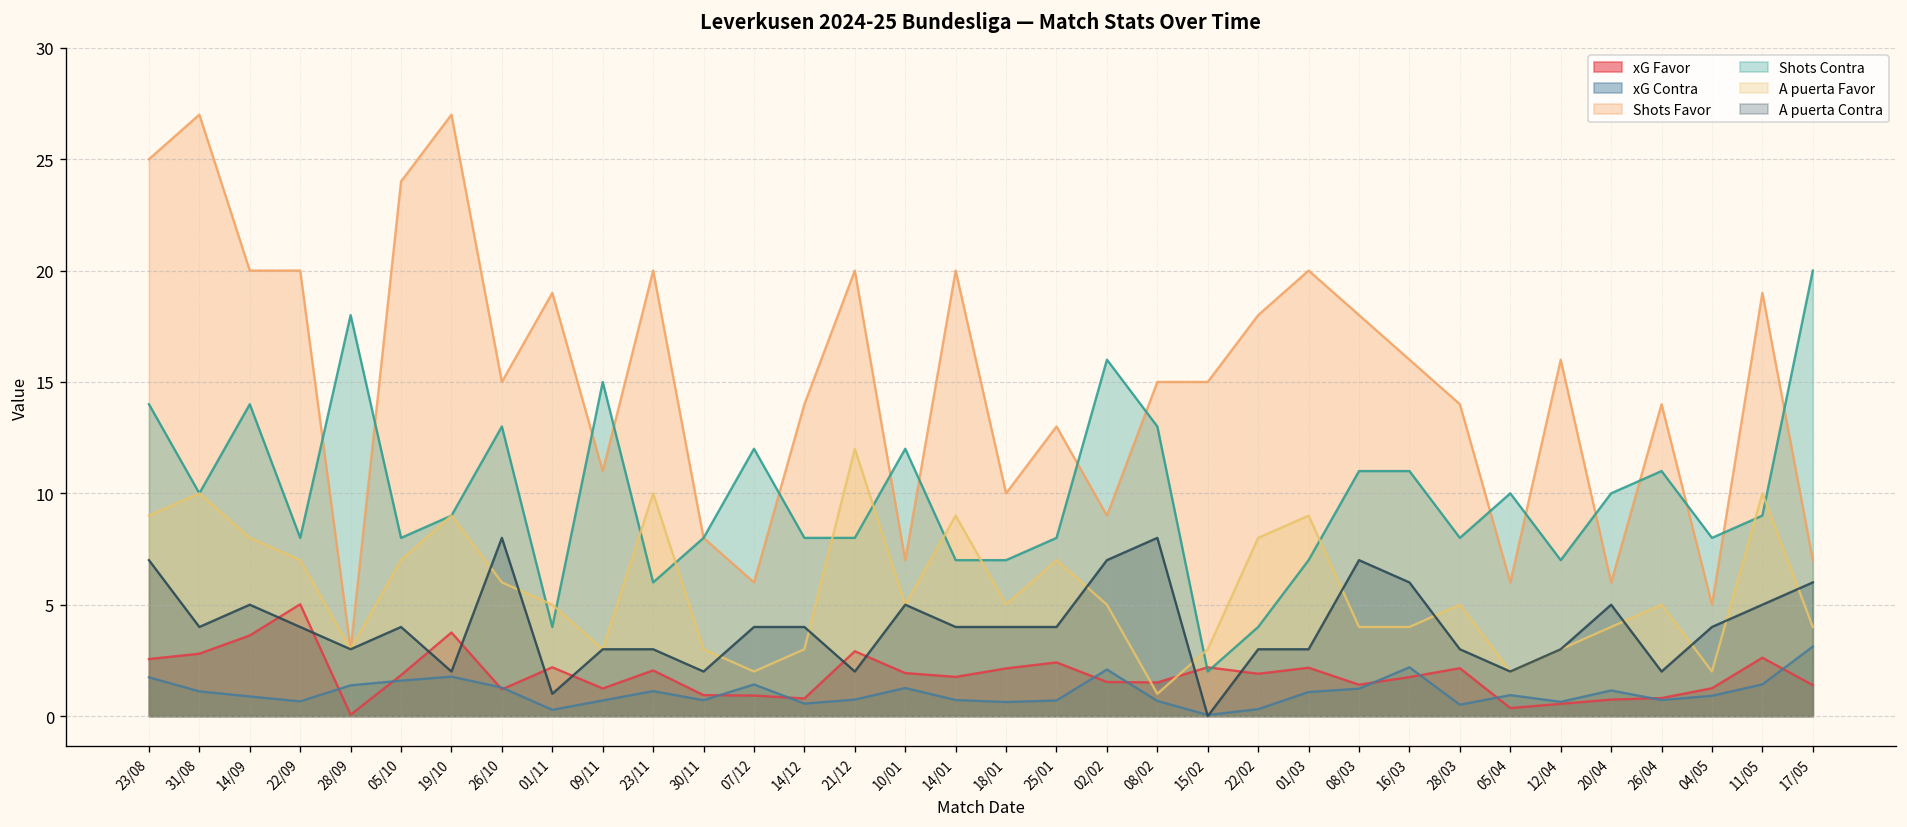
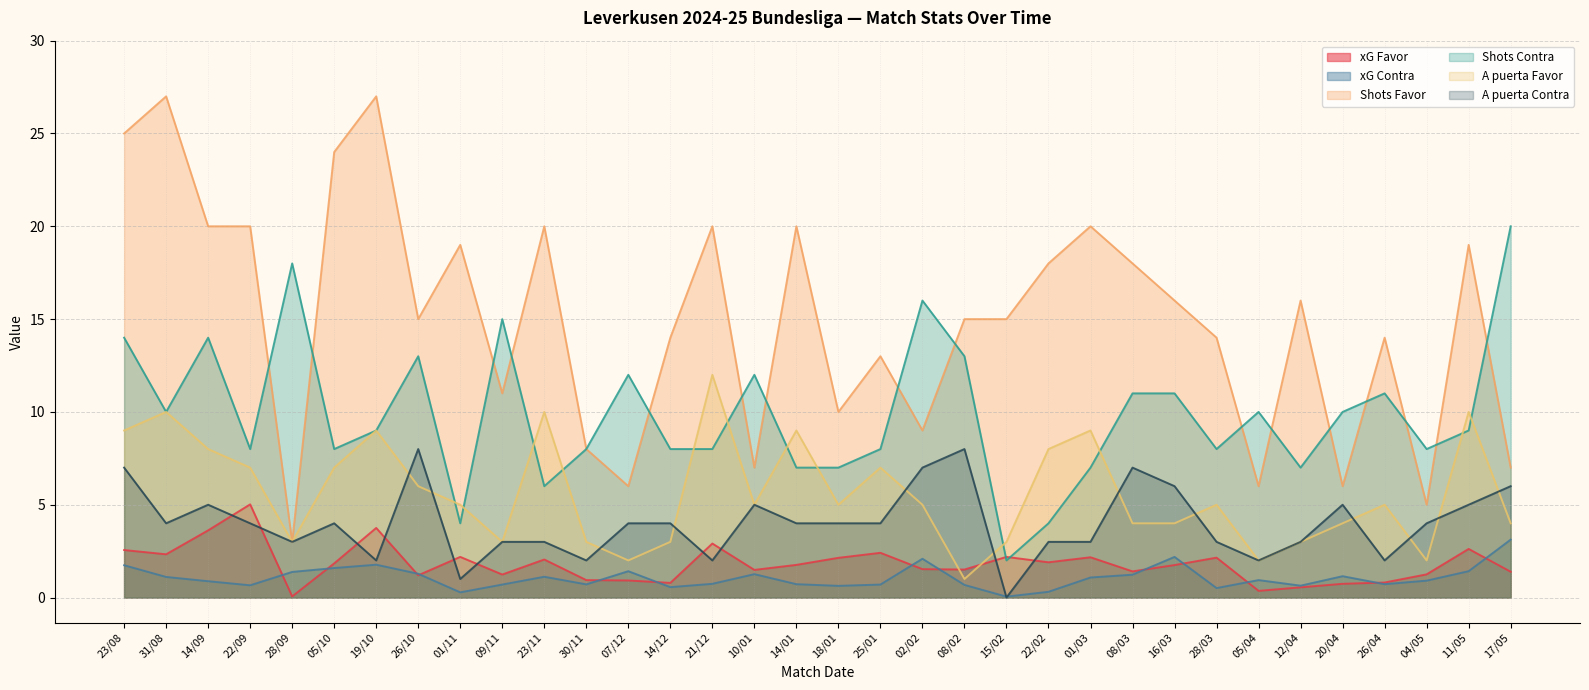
  {
    "xG Favor": {
      "23/08": 2.6,
-     "31/08": 2.8,
+     "31/08": 2.3,
      "14/09": 3.6,
      "22/09": 5.0,
      "28/09": 0.1,
      "05/10": 1.8,
      "19/10": 3.8,
      "01/11": 2.2,
      "09/11": 1.2,
      "23/11": 2.1,
      "30/11": 0.9,
      "07/12": 0.9,
      "14/12": 0.8,
      "21/12": 2.9,
-     "10/01": 1.9,
+     "10/01": 1.5,
      "14/01": 1.8,
      "18/01": 2.1,
      "25/01": 2.4,
      "02/02": 1.5,
      "08/02": 1.5,
      "15/02": 2.2,
      "22/02": 1.9,
      "01/03": 2.2,
      "08/03": 1.4,
      "16/03": 1.8,
      "28/03": 2.2,
      "05/04": 0.4,
      "20/04": 0.7,
      "04/05": 1.3,
      "11/05": 2.6,
      "17/05": 1.4
    }
  }
